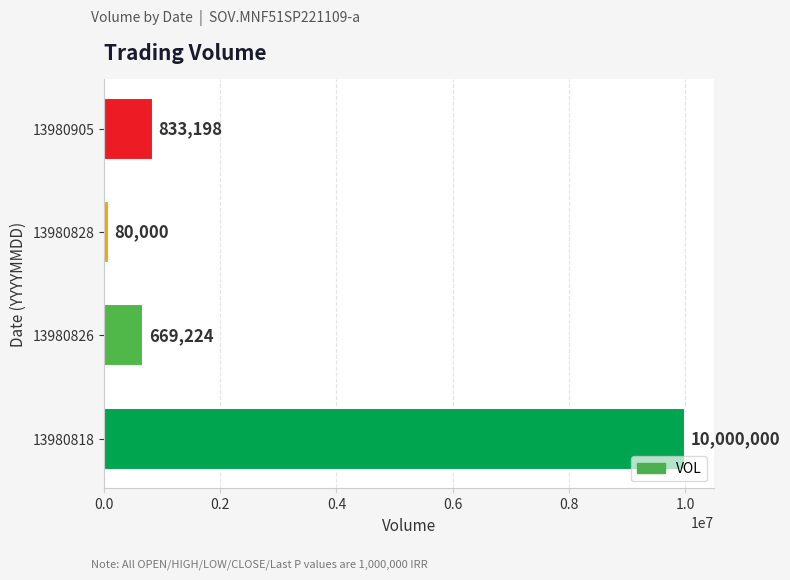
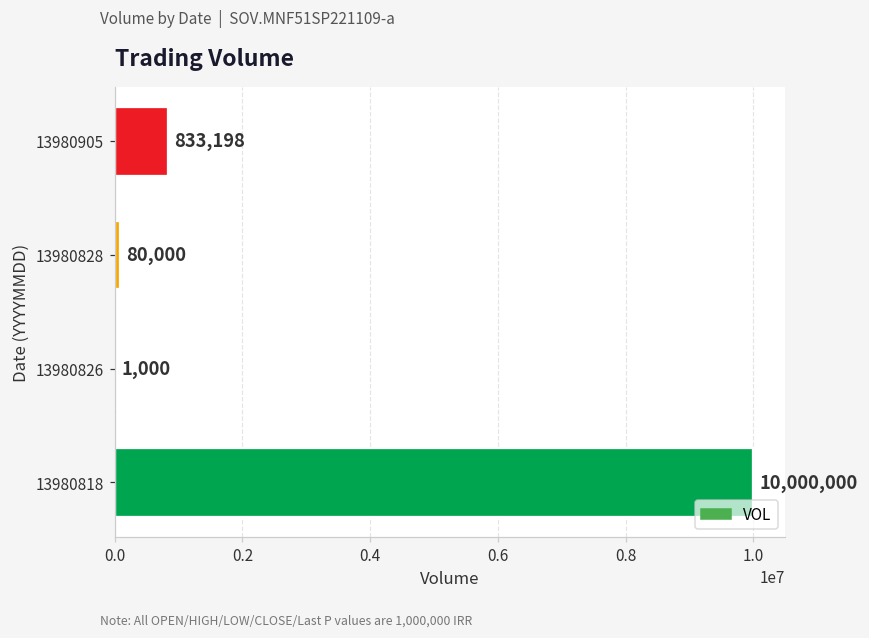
  {
    "13980905": "833,198",
    "13980828": "80,000",
-   "13980826": "669,224",
+   "13980826": "1,000",
    "13980818": "10,000,000"
  }
